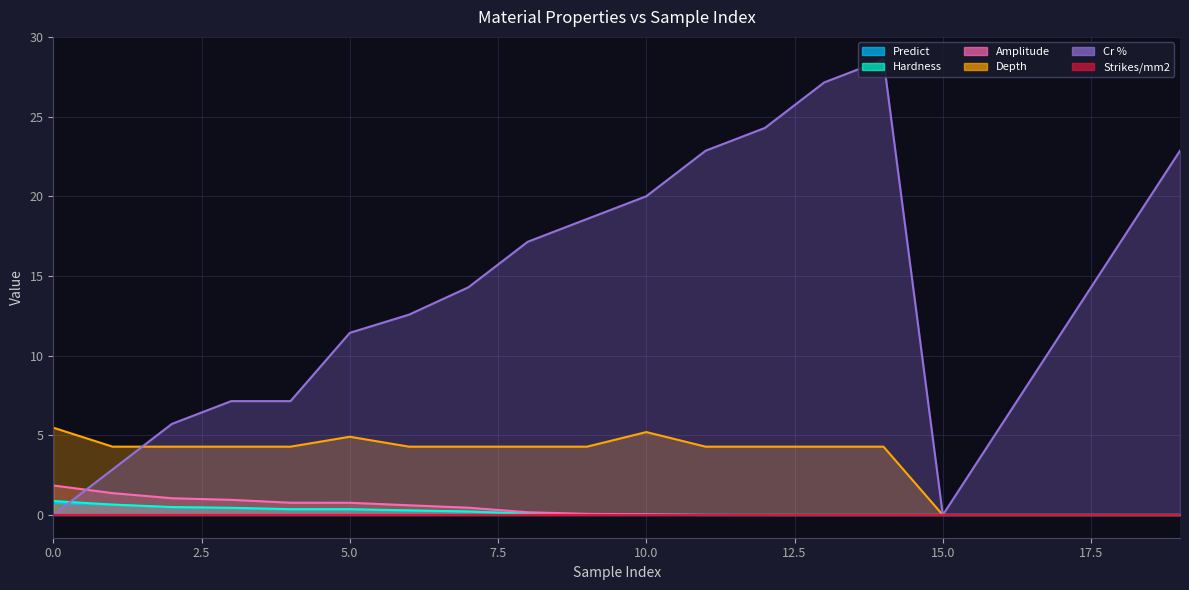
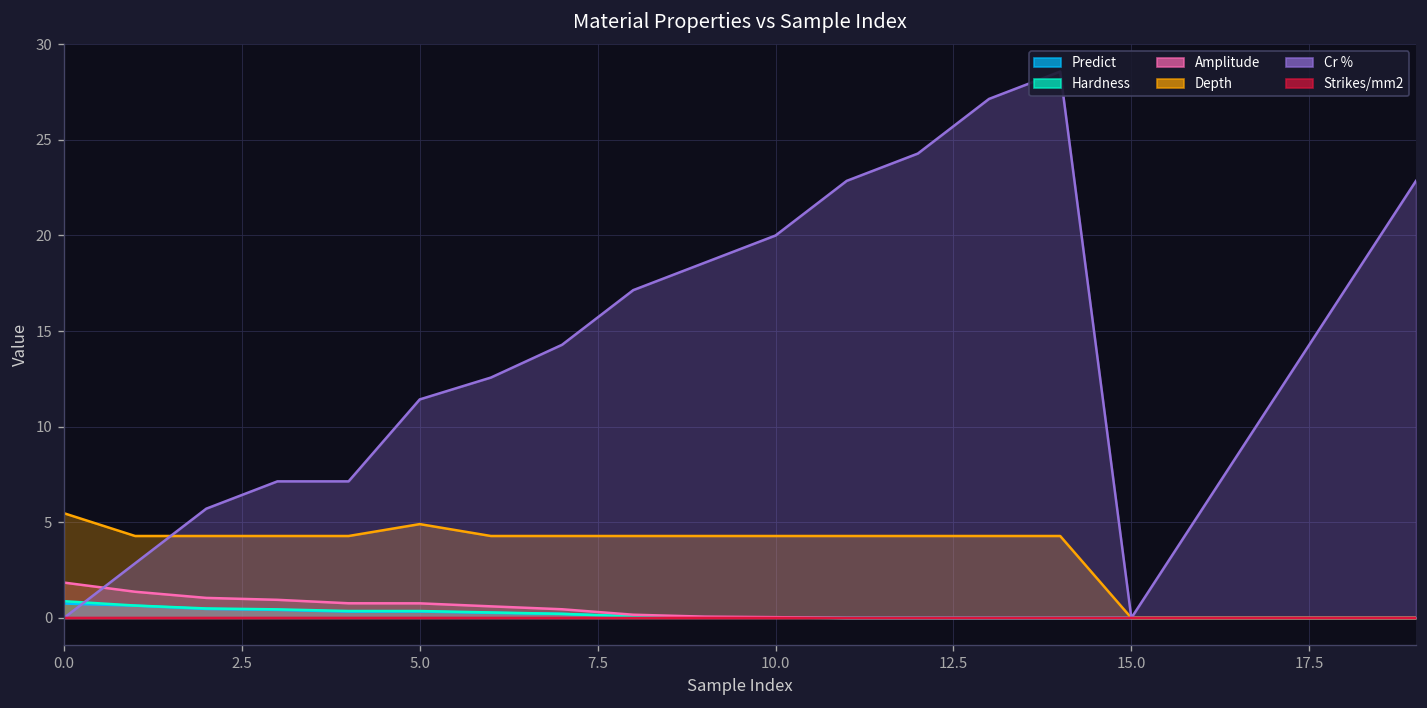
  {
    "Depth": {
      "0.0": 5.5,
      "5.0": 4.9,
-     "10.0": 5.2
+     "10.0": 4.3
    },
    "Strikes/mm2": {
      "5.0": 0.0
    }
  }
